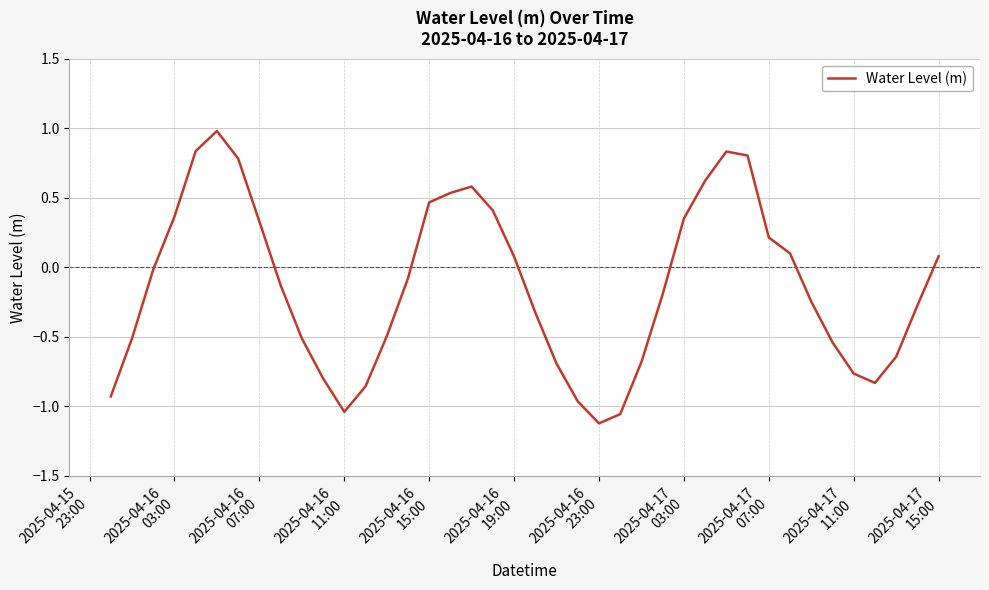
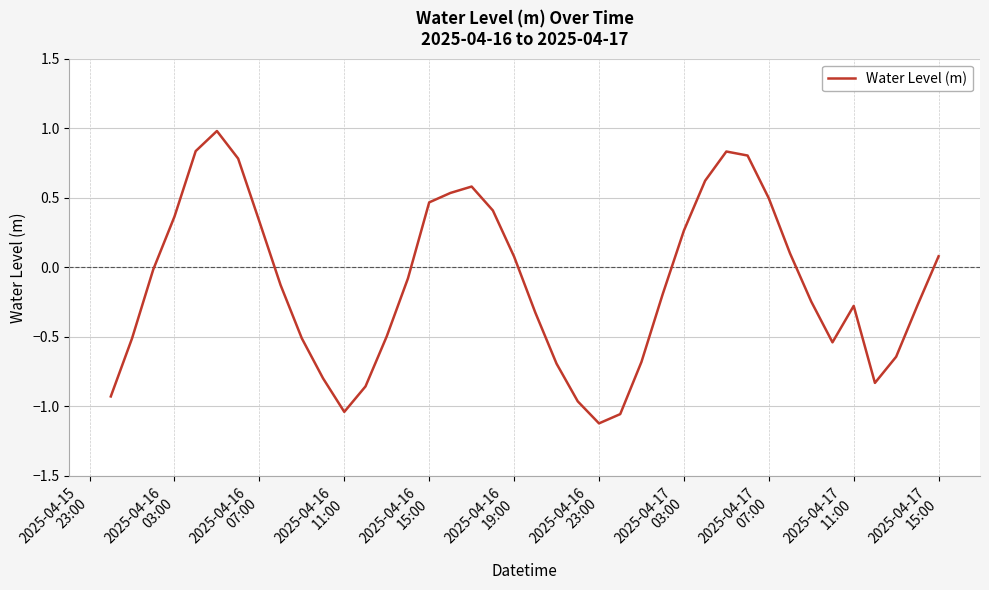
  {
    "2025-04-16 03:00": 0.36,
    "2025-04-16 07:00": 0.33,
    "2025-04-16 11:00": -1.04,
    "2025-04-16 15:00": 0.47,
    "2025-04-16 19:00": 0.08,
    "2025-04-16 23:00": -1.12,
-   "2025-04-17 03:00": 0.35,
-   "2025-04-17 07:00": 0.21,
-   "2025-04-17 11:00": -0.76,
+   "2025-04-17 03:00": 0.26,
+   "2025-04-17 07:00": 0.50,
+   "2025-04-17 11:00": -0.28,
    "2025-04-17 15:00": 0.08
  }
